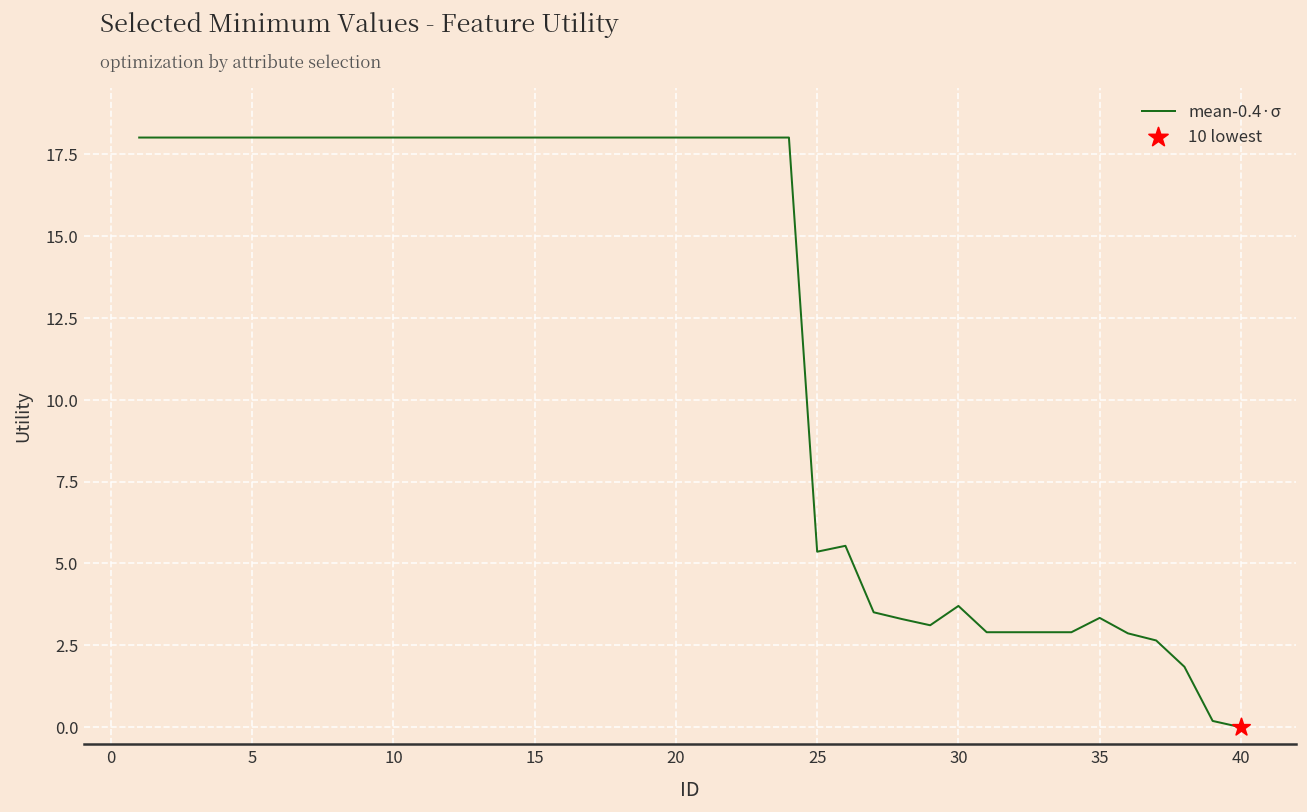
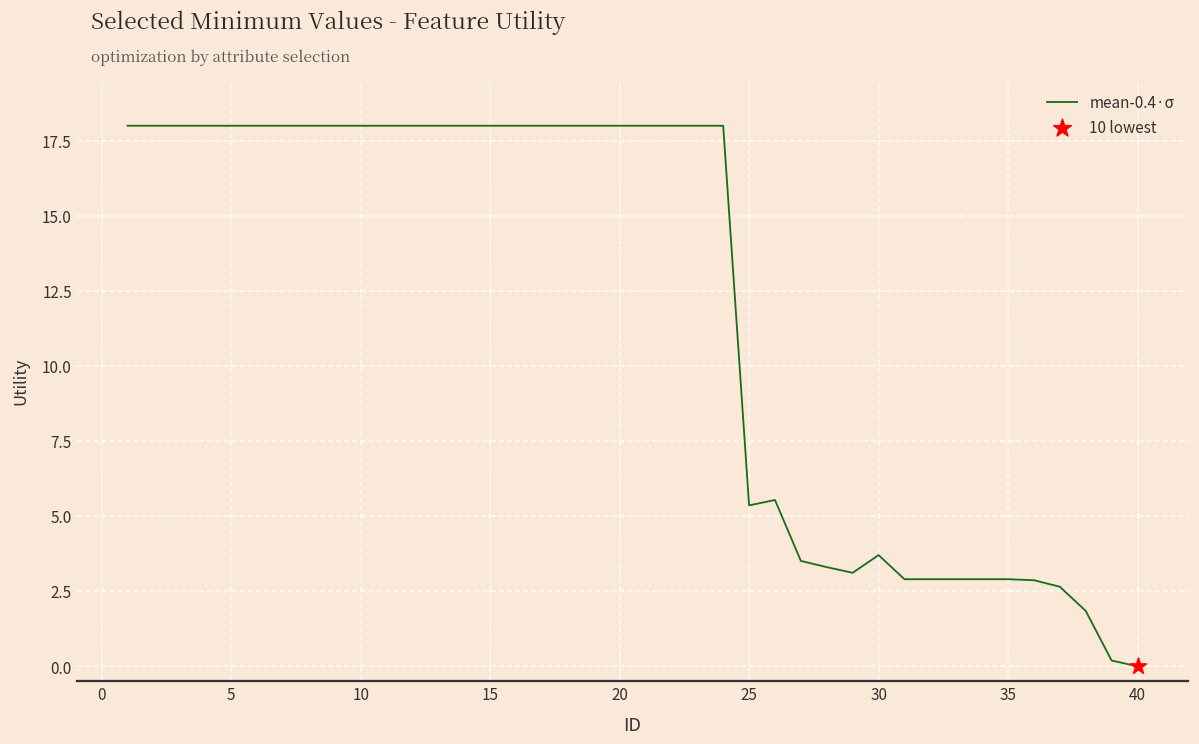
  {
    "mean-0.4·σ": {
      "5": 18.0,
      "10": 18.0,
      "15": 18.0,
      "20": 18.0,
      "25": 5.4,
      "30": 3.7,
-     "35": 3.3
+     "35": 2.9
    }
  }
